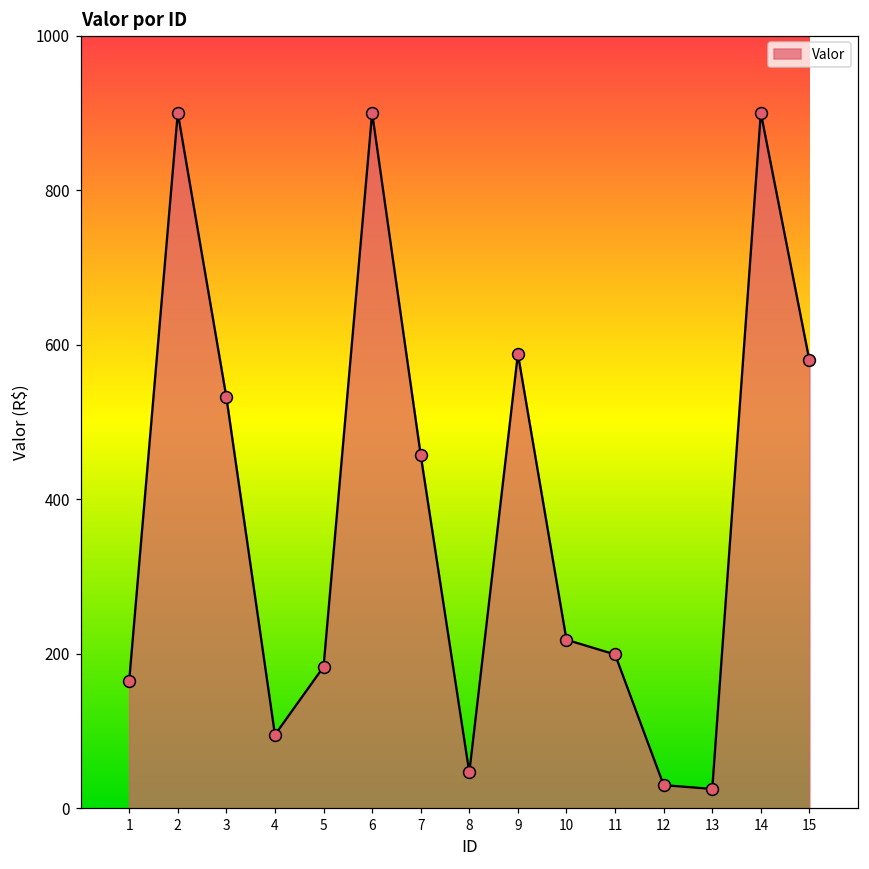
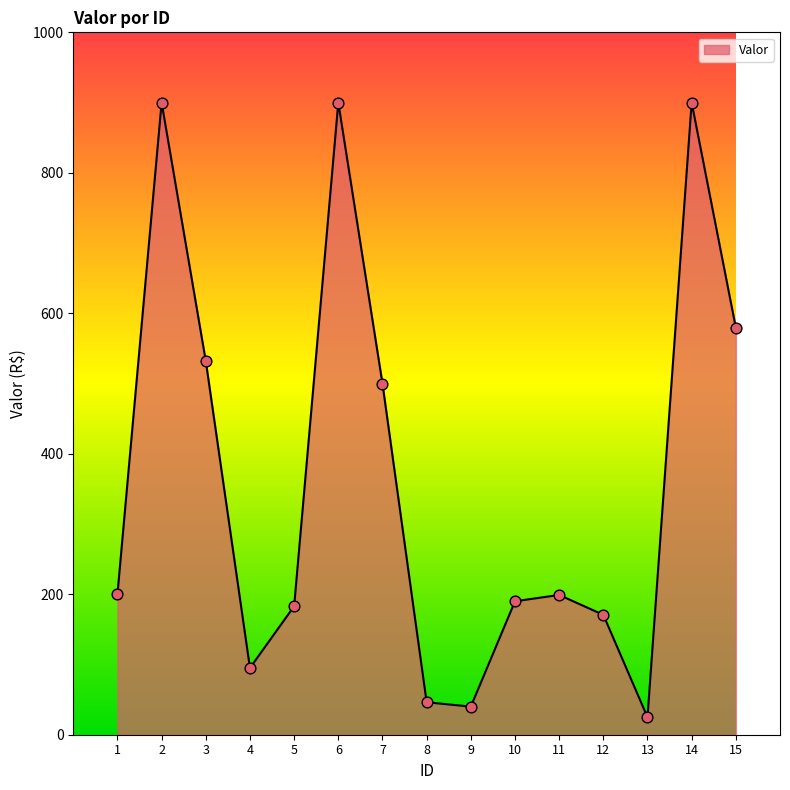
  {
-   "1": 170,
+   "1": 200,
    "2": 900,
    "3": 530,
    "4": 100,
    "5": 180,
    "6": 900,
-   "7": 460,
+   "7": 500,
    "8": 50,
-   "9": 590,
-   "10": 220,
+   "9": 40,
+   "10": 190,
    "11": 200,
-   "12": 30,
+   "12": 170,
    "13": 20,
    "14": 900,
    "15": 580
  }
